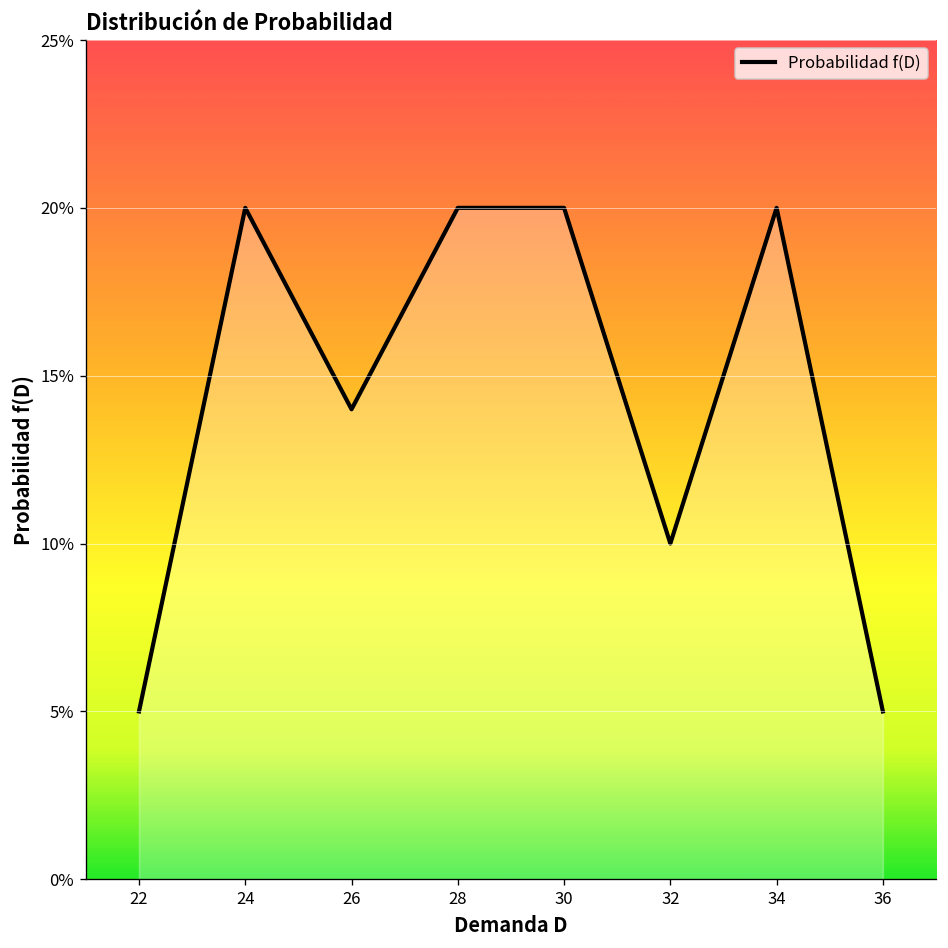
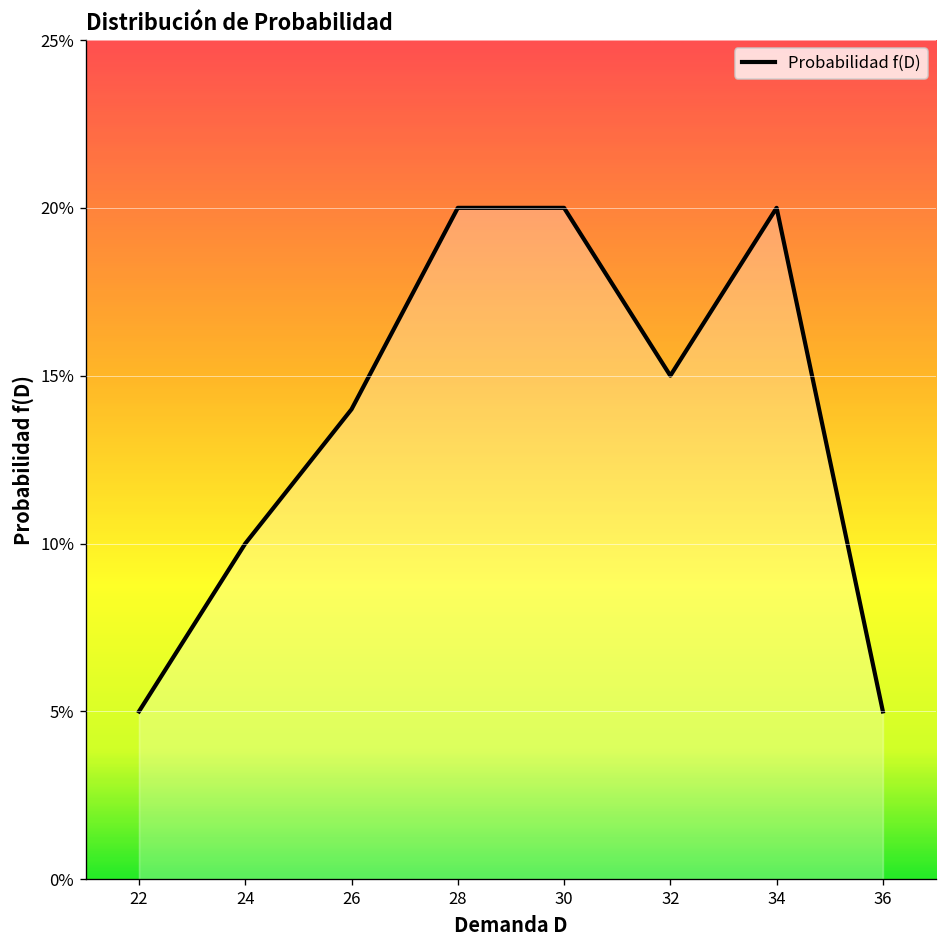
  {
    "22": "5.0%",
-   "24": "20.0%",
+   "24": "10.0%",
    "26": "14.0%",
    "28": "20.0%",
    "30": "20.0%",
-   "32": "10.0%",
+   "32": "15.0%",
    "34": "20.0%",
    "36": "5.0%"
  }
